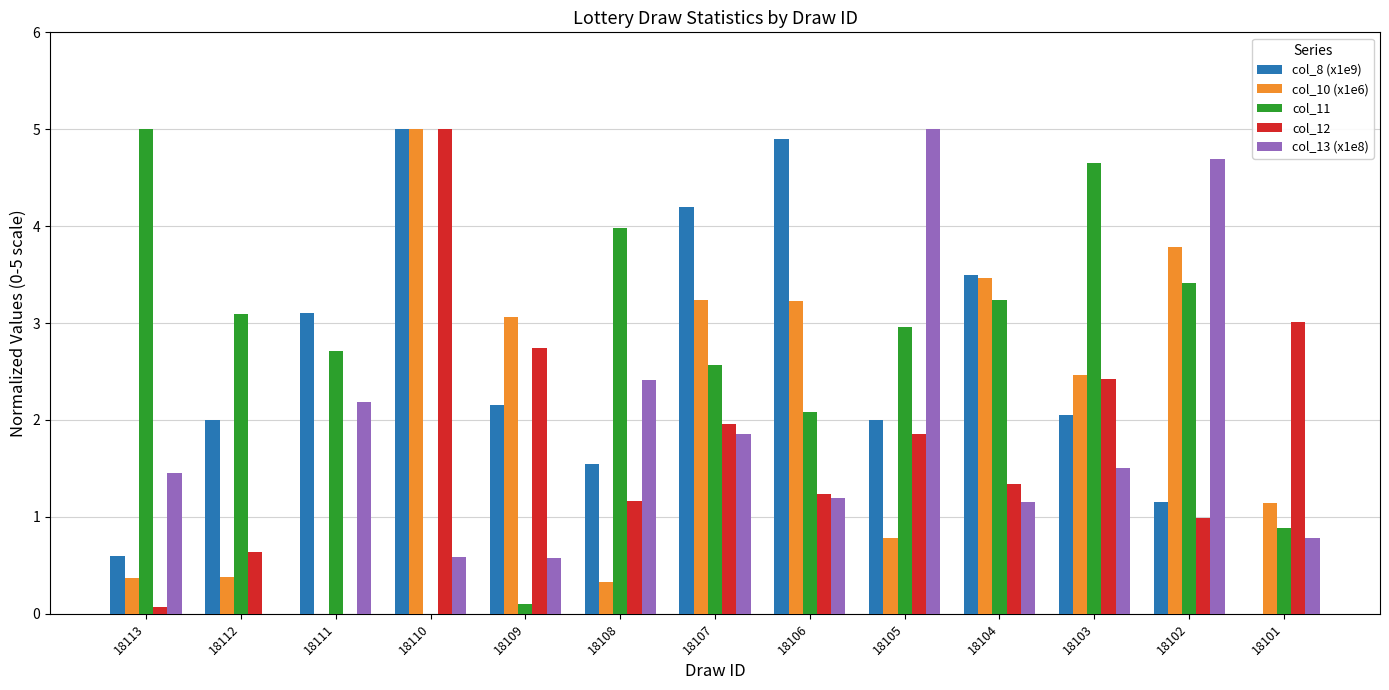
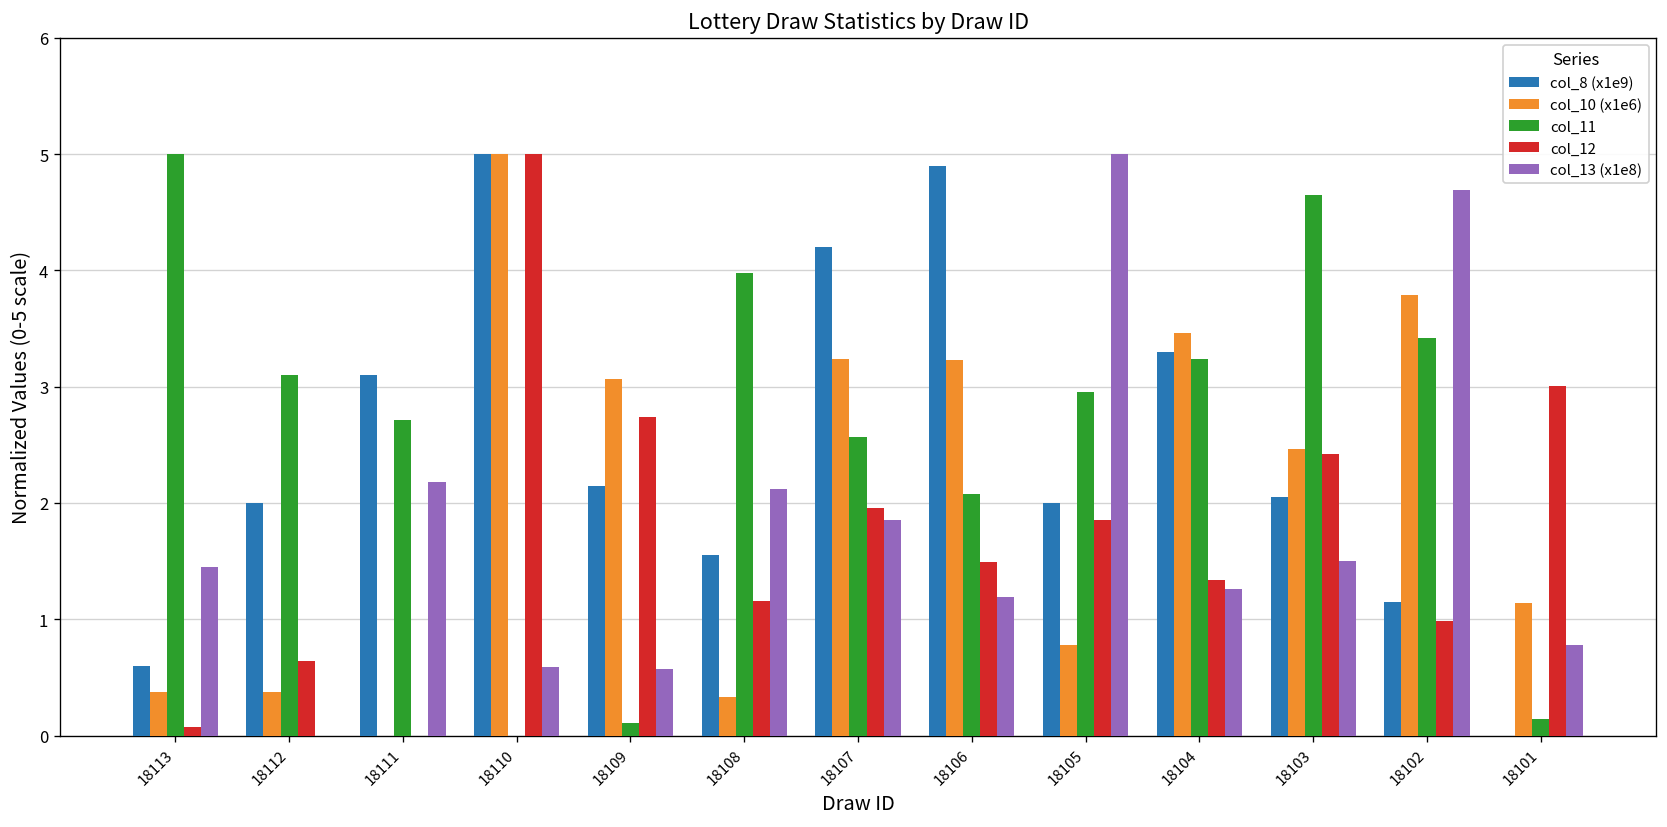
  {
    "col_8 (x1e9)": {
      "18113": 0.6,
      "18112": 2.0,
      "18111": 3.1,
      "18110": 5.0,
      "18109": 2.1,
      "18108": 1.5,
      "18107": 4.2,
      "18106": 4.9,
      "18105": 2.0,
-     "18104": 3.5,
+     "18104": 3.3,
      "18103": 2.0,
      "18102": 1.1,
      "18101": 0.0
    },
    "col_10 (x1e6)": {
      "18113": 0.4,
      "18112": 0.4,
      "18111": 0.0,
      "18110": 5.0,
      "18109": 3.1,
      "18108": 0.3,
      "18107": 3.2,
      "18106": 3.2,
      "18105": 0.8,
      "18104": 3.5,
      "18103": 2.5,
      "18102": 3.8,
      "18101": 1.1
    },
    "col_11": {
      "18113": 5.0,
      "18112": 3.1,
      "18111": 2.7,
      "18110": 0.0,
      "18109": 0.1,
      "18108": 4.0,
      "18107": 2.6,
      "18106": 2.1,
      "18105": 3.0,
      "18104": 3.2,
      "18103": 4.6,
      "18102": 3.4,
-     "18101": 0.9
+     "18101": 0.1
    },
    "col_12": {
      "18113": 0.1,
      "18112": 0.6,
      "18111": 0.0,
      "18110": 5.0,
      "18109": 2.7,
      "18108": 1.2,
      "18107": 2.0,
-     "18106": 1.2,
+     "18106": 1.5,
      "18105": 1.9,
      "18104": 1.3,
      "18103": 2.4,
      "18102": 1.0,
      "18101": 3.0
    },
    "col_13 (x1e8)": {
      "18113": 1.5,
      "18112": 0.0,
      "18111": 2.2,
      "18110": 0.6,
      "18109": 0.6,
-     "18108": 2.4,
+     "18108": 2.1,
      "18107": 1.9,
      "18106": 1.2,
      "18105": 5.0,
-     "18104": 1.2,
+     "18104": 1.3,
      "18103": 1.5,
      "18102": 4.7,
      "18101": 0.8
    }
  }
